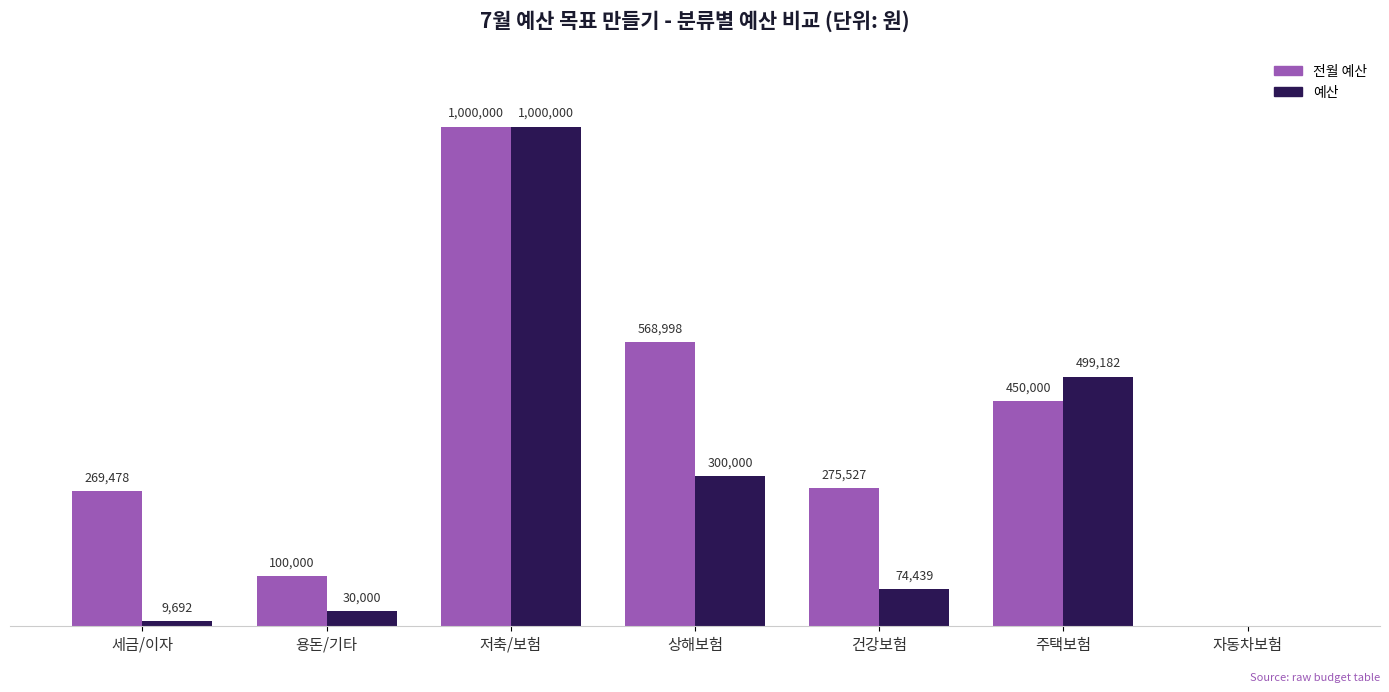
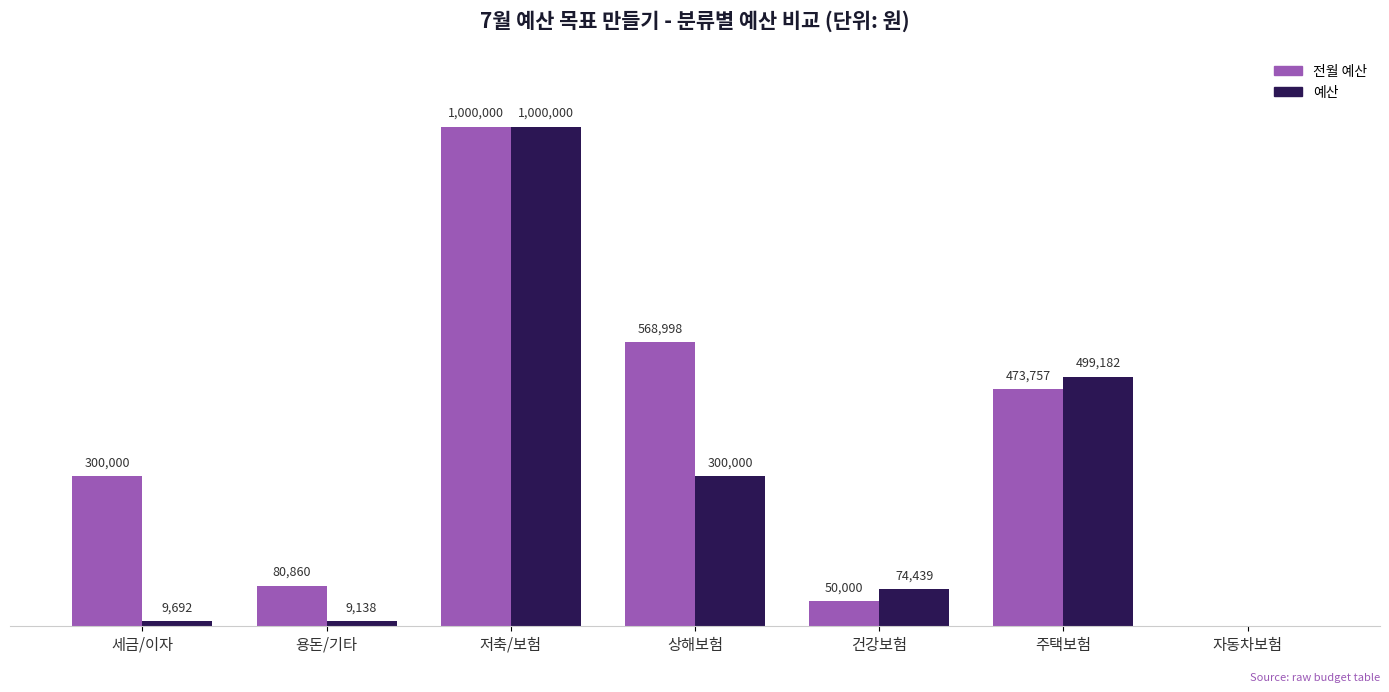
  {
    "전월 예산": {
-     "세금/이자": "269,478",
-     "용돈/기타": "100,000",
+     "세금/이자": "300,000",
+     "용돈/기타": "80,860",
      "저축/보험": "1,000,000",
      "상해보험": "568,998",
-     "건강보험": "275,527",
-     "주택보험": "450,000"
+     "건강보험": "50,000",
+     "주택보험": "473,757"
    },
    "예산": {
      "세금/이자": "9,692",
-     "용돈/기타": "30,000",
+     "용돈/기타": "9,138",
      "저축/보험": "1,000,000",
      "상해보험": "300,000",
      "건강보험": "74,439",
      "주택보험": "499,182"
    }
  }
